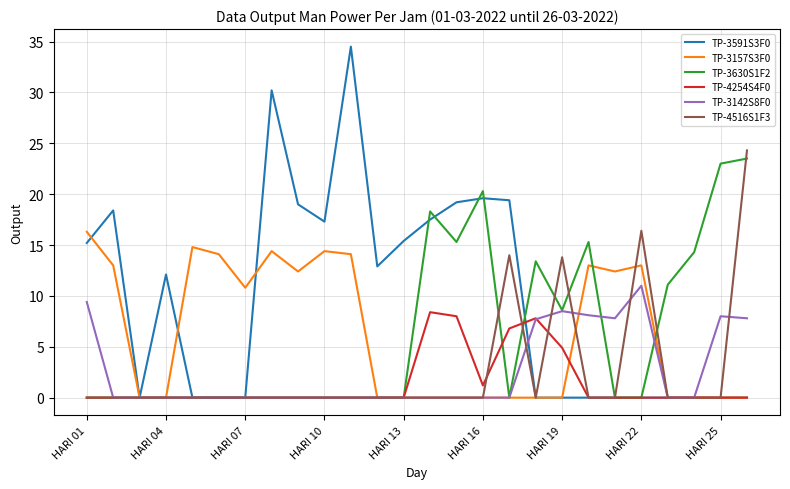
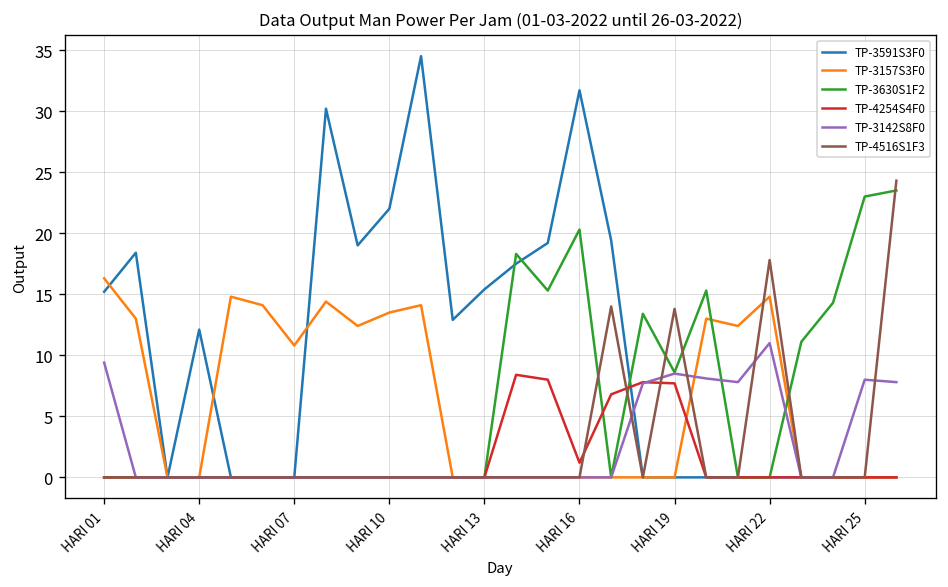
  {
    "TP-3591S3F0": {
      "HARI 01": 15.2,
      "HARI 04": 12.1,
-     "HARI 10": 17.3,
+     "HARI 10": 22.0,
      "HARI 13": 15.4,
-     "HARI 16": 19.6
+     "HARI 16": 31.7
    },
    "TP-3157S3F0": {
      "HARI 01": 16.3,
      "HARI 07": 10.8,
-     "HARI 10": 14.4,
-     "HARI 22": 13.0
+     "HARI 10": 13.5,
+     "HARI 22": 14.8
    },
    "TP-3630S1F2": {
      "HARI 16": 20.3,
      "HARI 25": 23.0
    },
    "TP-4254S4F0": {
      "HARI 16": 1.2,
-     "HARI 19": 4.9
+     "HARI 19": 7.7
    },
    "TP-3142S8F0": {
      "HARI 01": 9.4,
      "HARI 22": 11.0,
      "HARI 25": 8.0
    },
    "TP-4516S1F3": {
      "HARI 19": 13.8,
-     "HARI 22": 16.4
+     "HARI 22": 17.8
    }
  }
